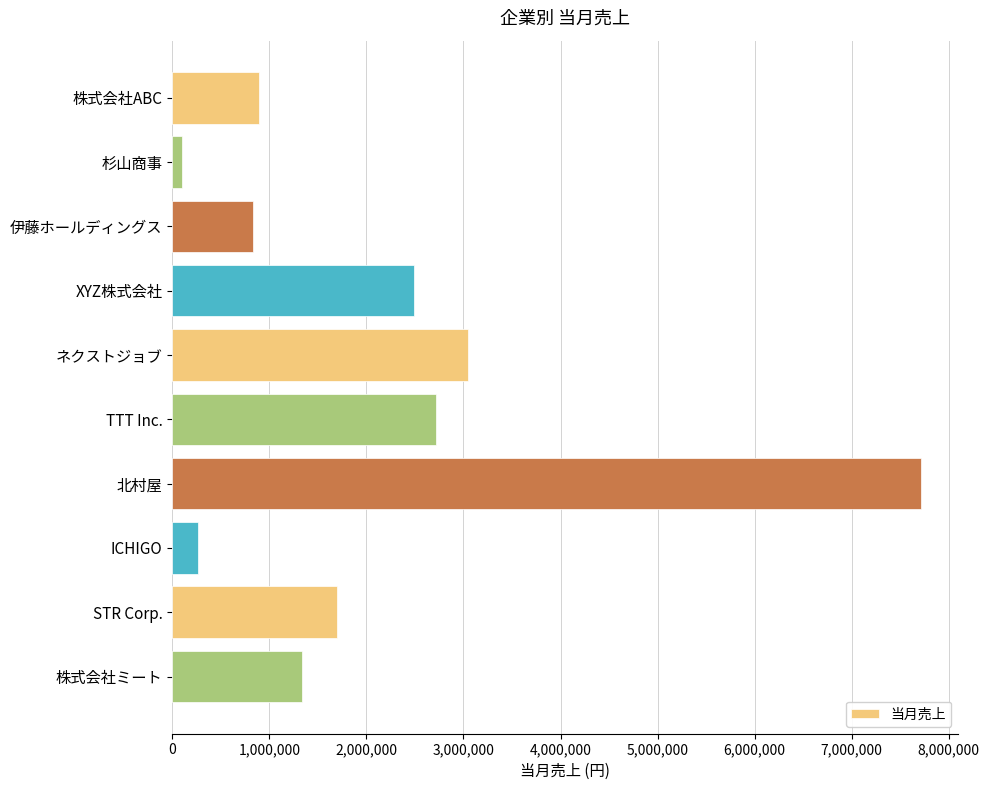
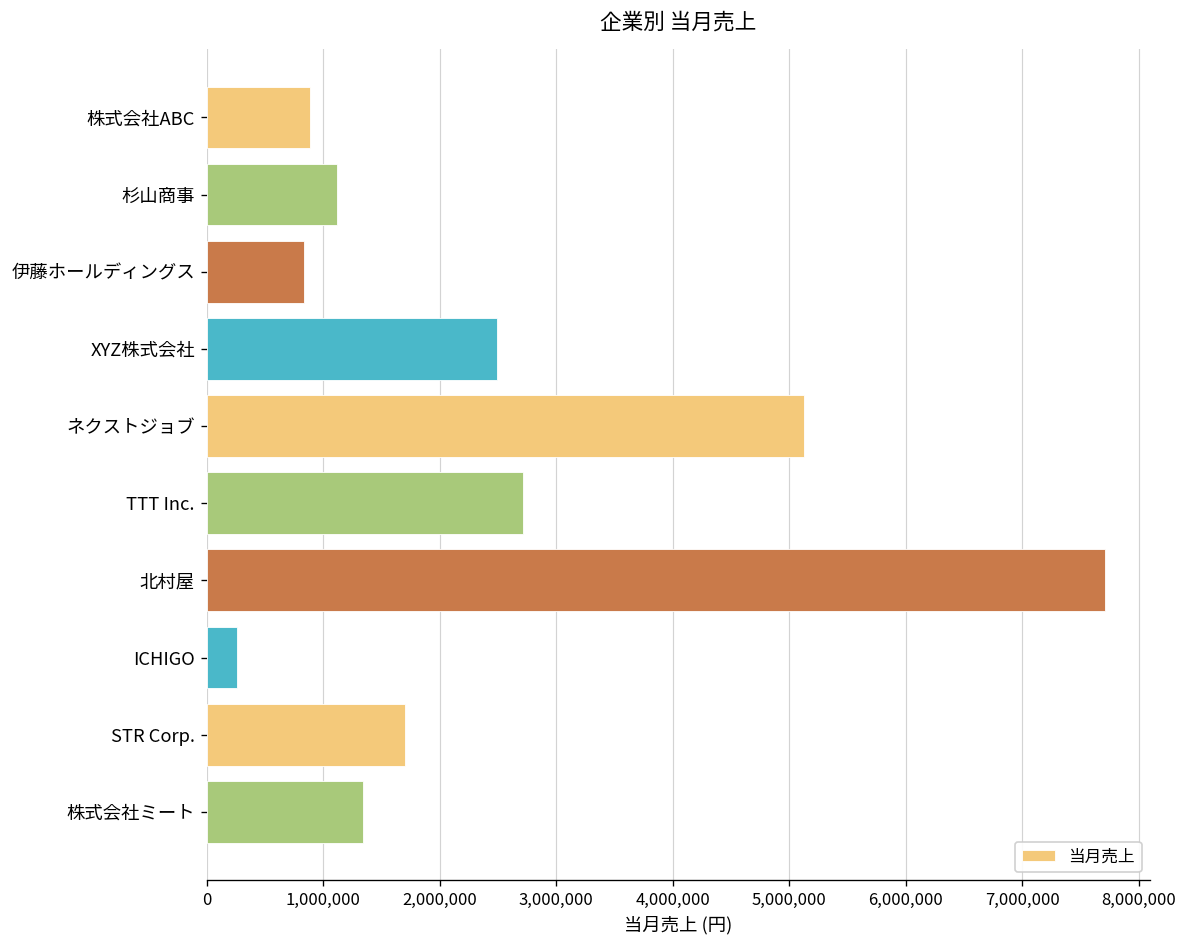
  {
    "株式会社ABC": "900,000",
-   "杉山商事": "100,000",
+   "杉山商事": "1,100,000",
    "伊藤ホールディングス": "800,000",
    "XYZ株式会社": "2,500,000",
-   "ネクストジョブ": "3,100,000",
+   "ネクストジョブ": "5,100,000",
    "TTT Inc.": "2,700,000",
    "北村屋": "7,700,000",
    "ICHIGO": "300,000",
    "STR Corp.": "1,700,000",
    "株式会社ミート": "1,300,000"
  }
